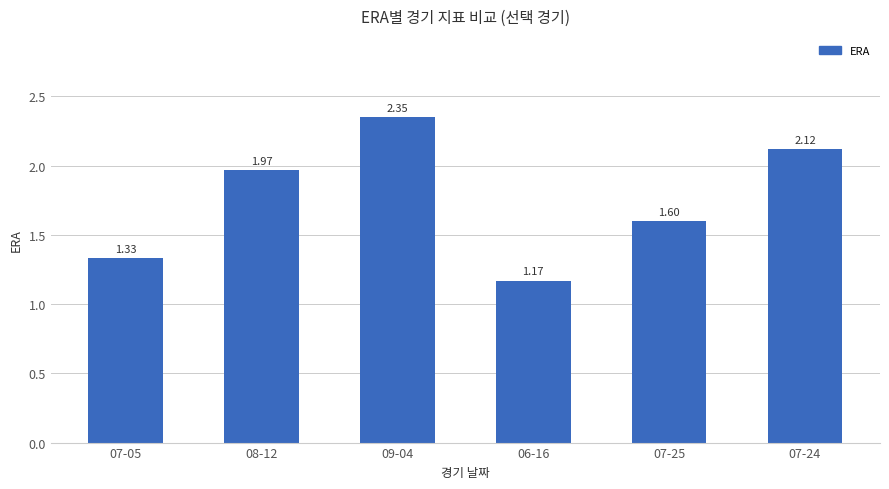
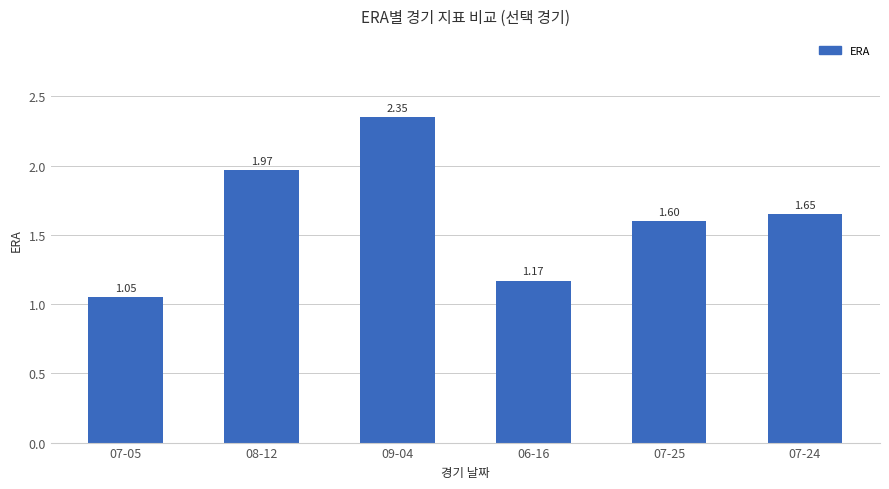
  {
-   "07-05": 1.33,
+   "07-05": 1.05,
    "08-12": 1.97,
    "09-04": 2.35,
    "06-16": 1.17,
    "07-25": 1.60,
-   "07-24": 2.12
+   "07-24": 1.65
  }
